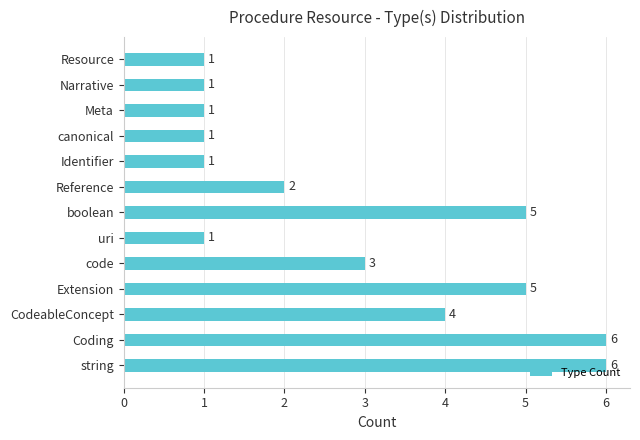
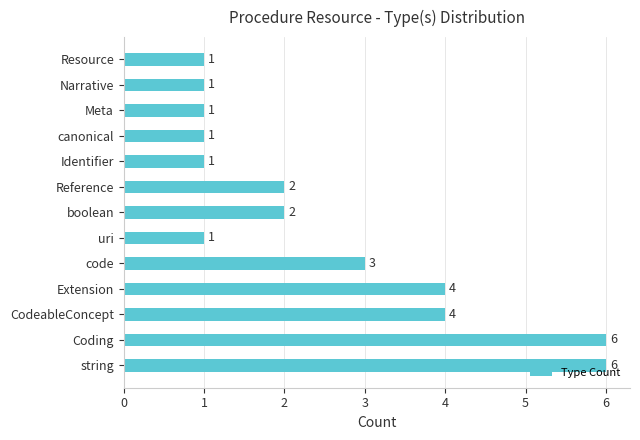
  {
    "Resource": 1,
    "Narrative": 1,
    "Meta": 1,
    "canonical": 1,
    "Identifier": 1,
    "Reference": 2,
-   "boolean": 5,
+   "boolean": 2,
    "uri": 1,
    "code": 3,
-   "Extension": 5,
+   "Extension": 4,
    "CodeableConcept": 4,
    "Coding": 6,
    "string": 6
  }
